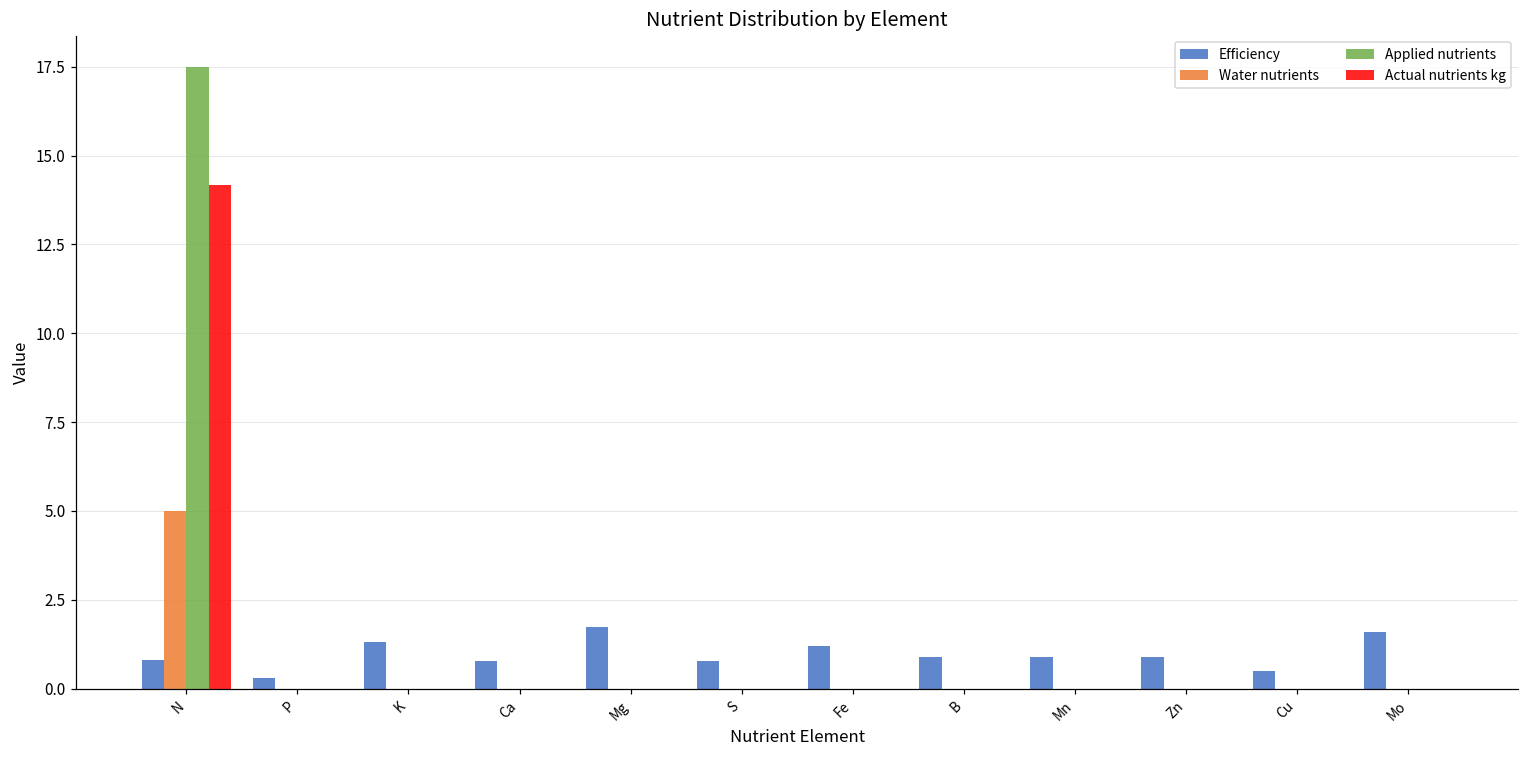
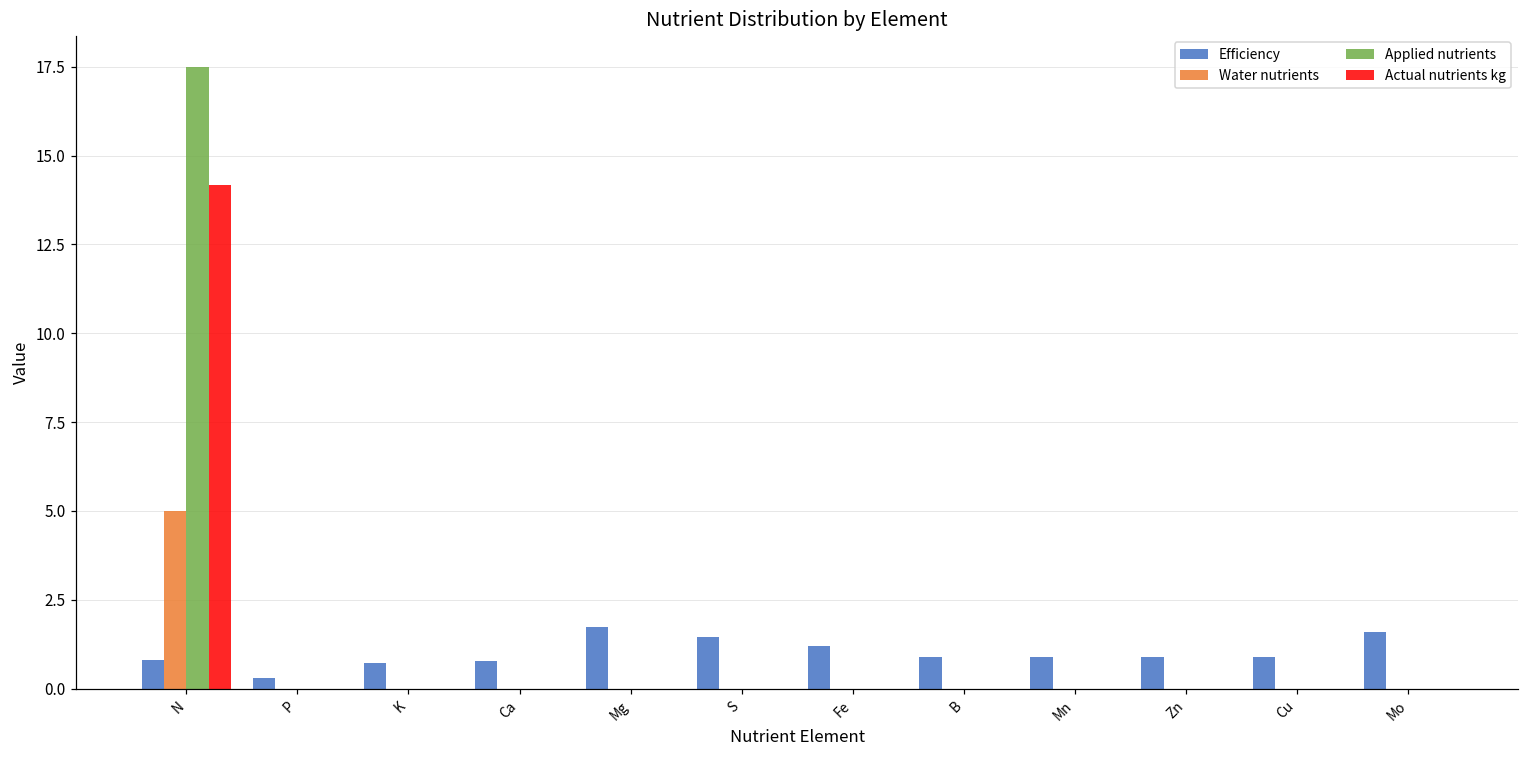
  {
    "Efficiency": {
      "N": 0.8,
      "P": 0.3,
-     "K": 1.3,
+     "K": 0.7,
      "Ca": 0.8,
      "Mg": 1.7,
-     "S": 0.8,
+     "S": 1.4,
      "Fe": 1.2,
      "B": 0.9,
      "Mn": 0.9,
      "Zn": 0.9,
-     "Cu": 0.5,
+     "Cu": 0.9,
      "Mo": 1.6
    },
    "Water nutrients": {
      "N": 5.0,
      "P": 0.0,
      "K": 0.0,
      "Ca": 0.0,
      "Mg": 0.0,
      "S": 0.0,
      "Fe": 0.0,
      "B": 0.0,
      "Mn": 0.0,
      "Zn": 0.0,
      "Cu": 0.0,
      "Mo": 0.0
    },
    "Applied nutrients": {
      "N": 17.5,
      "P": 0.0,
      "K": 0.0,
      "Ca": 0.0,
      "Mg": 0.0,
      "S": 0.0,
      "Fe": 0.0,
      "B": 0.0,
      "Mn": 0.0,
      "Zn": 0.0,
      "Cu": 0.0,
      "Mo": 0.0
    },
    "Actual nutrients kg": {
      "N": 14.2,
      "P": 0.0,
      "K": 0.0,
      "Ca": 0.0,
      "Mg": 0.0,
      "S": 0.0,
      "Fe": 0.0,
      "B": 0.0,
      "Mn": 0.0,
      "Zn": 0.0,
      "Cu": 0.0,
      "Mo": 0.0
    }
  }
